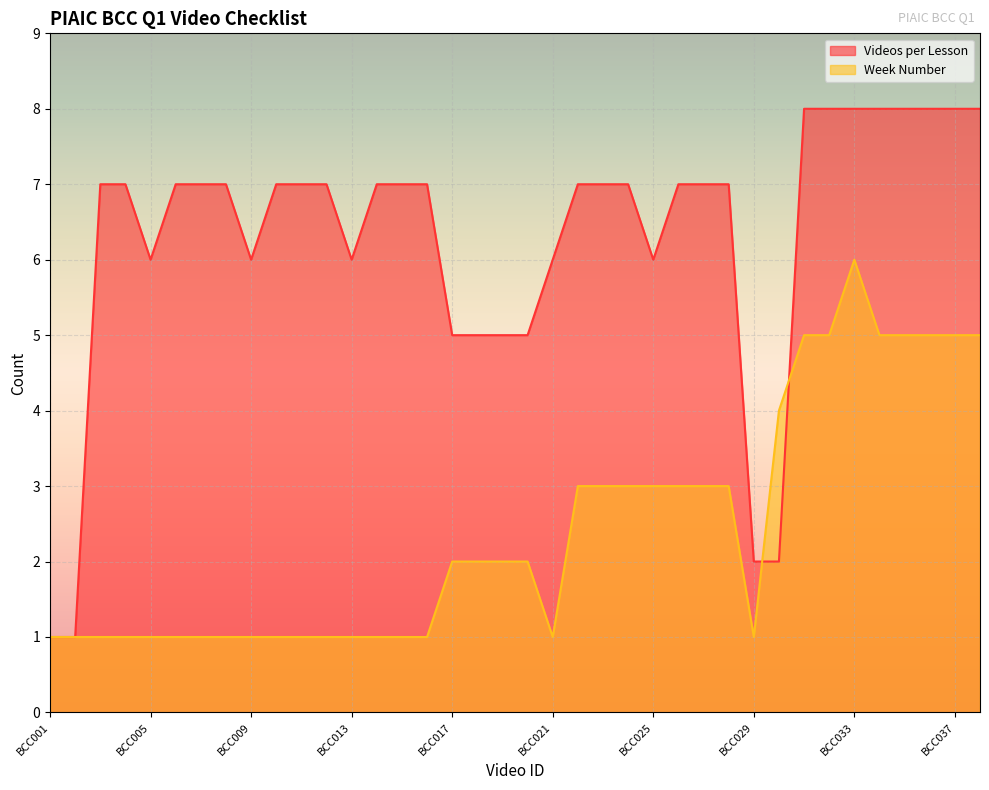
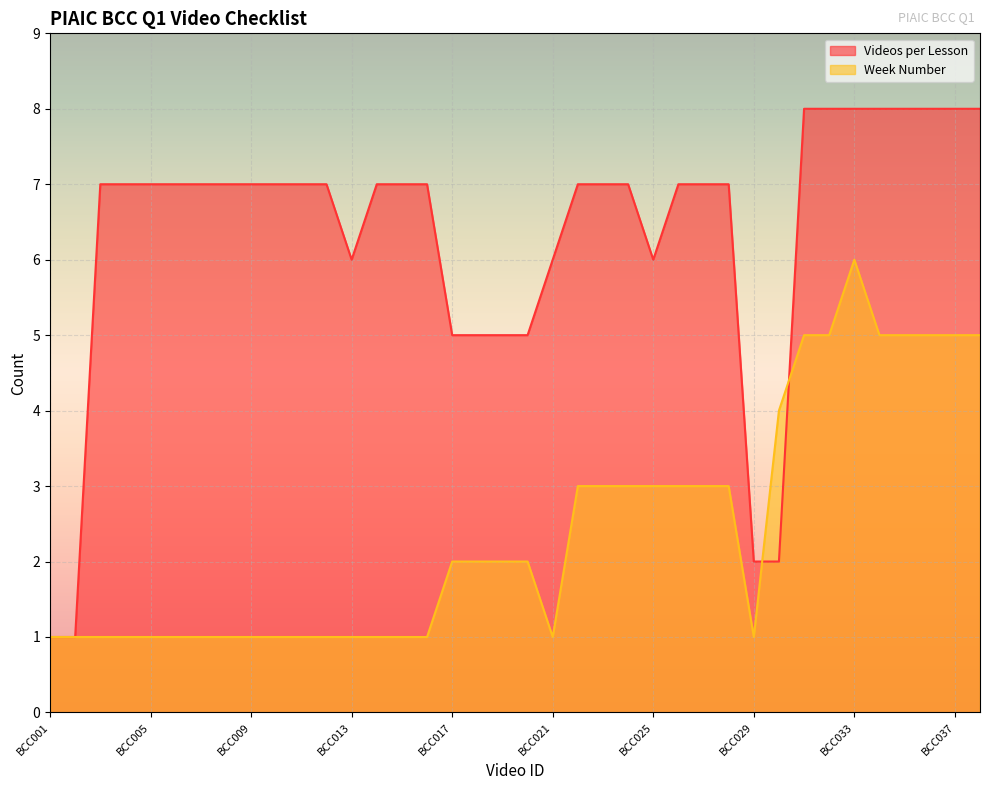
  {
    "Videos per Lesson": {
-     "BCC005": 6,
-     "BCC009": 6,
+     "BCC005": 7,
+     "BCC009": 7,
      "BCC013": 6,
      "BCC017": 5,
      "BCC021": 6,
      "BCC025": 6,
      "BCC029": 2,
      "BCC033": 8,
      "BCC037": 8
    },
    "Week Number": {
      "BCC005": 1,
      "BCC009": 1,
      "BCC013": 1,
      "BCC017": 2,
      "BCC021": 1,
      "BCC025": 3,
      "BCC029": 1,
      "BCC033": 6,
      "BCC037": 5
    }
  }
